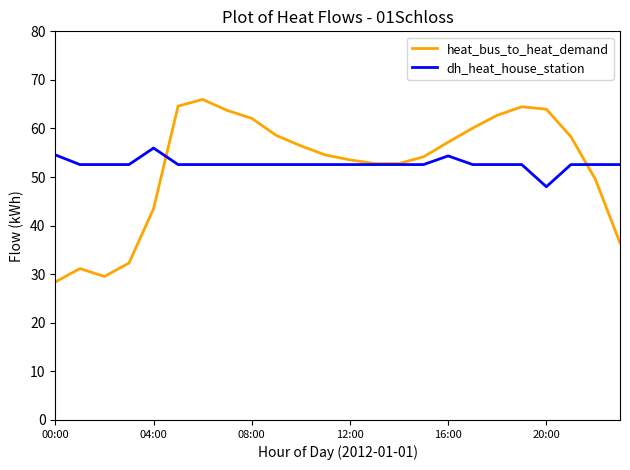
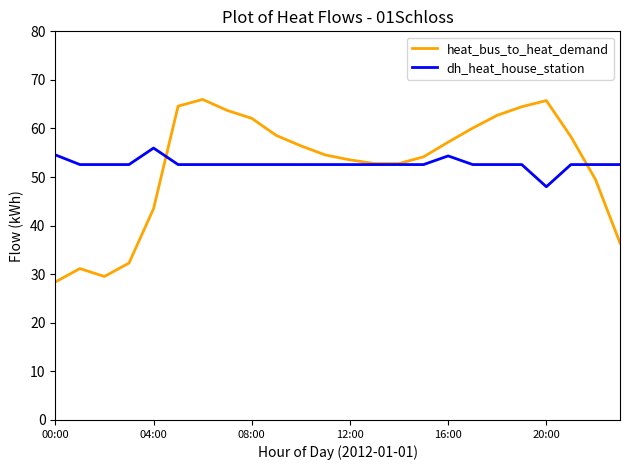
  {
    "heat_bus_to_heat_demand": {
      "00:00": 28,
      "04:00": 43,
      "08:00": 62,
      "12:00": 54,
      "16:00": 57,
-     "20:00": 64
+     "20:00": 66
    },
    "dh_heat_house_station": {
      "00:00": 55,
      "04:00": 56,
      "08:00": 53,
      "12:00": 53,
      "16:00": 54,
      "20:00": 48
    }
  }
